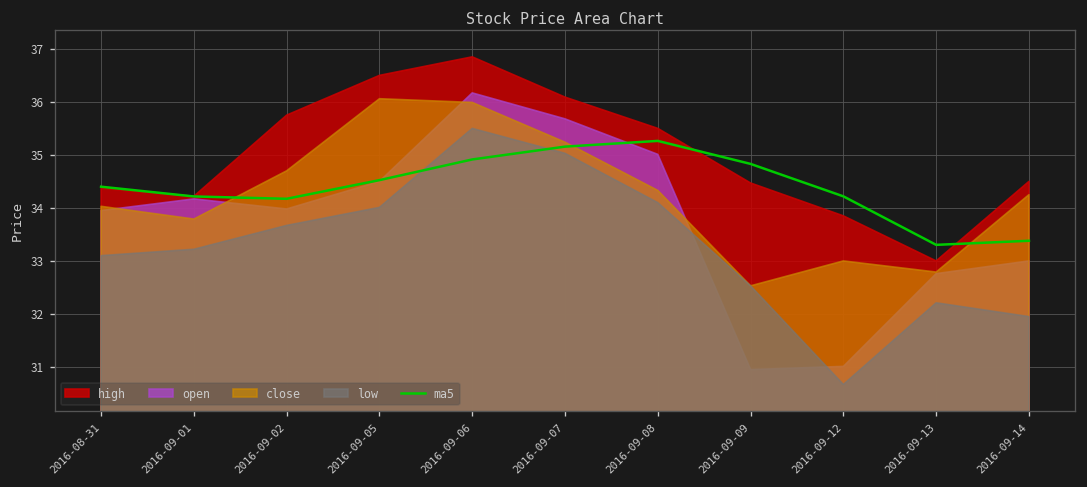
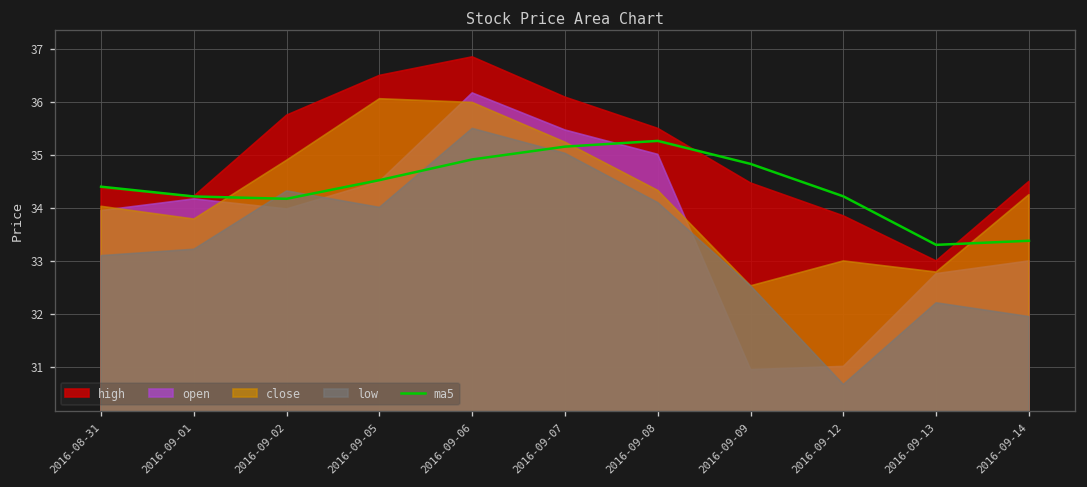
  {
    "ma5": {
      "2016-09-02": 34.2,
      "2016-09-06": 34.9,
      "2016-09-07": 35.2,
      "2016-09-08": 35.3,
      "2016-09-09": 34.8,
      "2016-09-12": 34.2,
      "2016-09-13": 33.3,
      "2016-09-14": 33.4
    },
    "high": {
      "2016-09-02": 35.8,
      "2016-09-05": 36.5,
      "2016-09-06": 36.9,
      "2016-09-07": 36.1,
      "2016-09-08": 35.5,
      "2016-09-09": 34.5,
      "2016-09-12": 33.9,
      "2016-09-13": 33.0,
      "2016-09-14": 34.5
    },
    "open": {
      "2016-08-31": 34.0,
      "2016-09-02": 34.0,
      "2016-09-06": 36.2,
-     "2016-09-07": 35.7,
+     "2016-09-07": 35.5,
      "2016-09-08": 35.0,
      "2016-09-09": 31.0,
      "2016-09-12": 31.0,
      "2016-09-14": 33.0
    },
    "close": {
      "2016-08-31": 34.0,
      "2016-09-01": 33.8,
-     "2016-09-02": 34.7,
+     "2016-09-02": 34.9,
      "2016-09-05": 36.1,
      "2016-09-06": 36.0,
      "2016-09-07": 35.2,
      "2016-09-08": 34.3,
      "2016-09-12": 33.0,
      "2016-09-14": 34.3
    },
    "low": {
      "2016-08-31": 33.1,
      "2016-09-01": 33.2,
-     "2016-09-02": 33.7,
+     "2016-09-02": 34.3,
      "2016-09-05": 34.0,
      "2016-09-06": 35.5,
      "2016-09-07": 35.0,
      "2016-09-08": 34.1,
      "2016-09-12": 30.7,
      "2016-09-13": 32.2,
      "2016-09-14": 32.0
    }
  }
